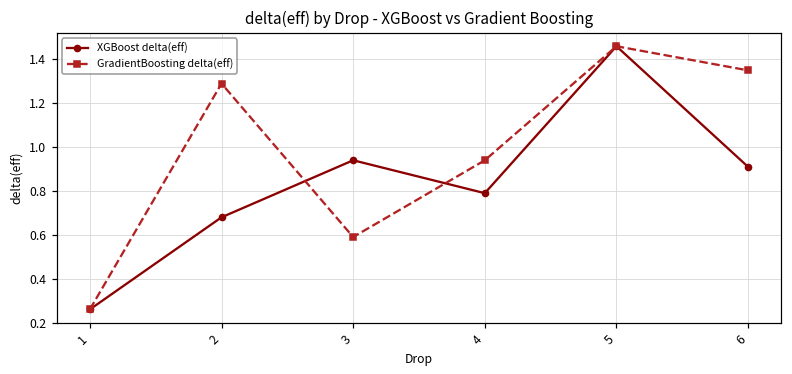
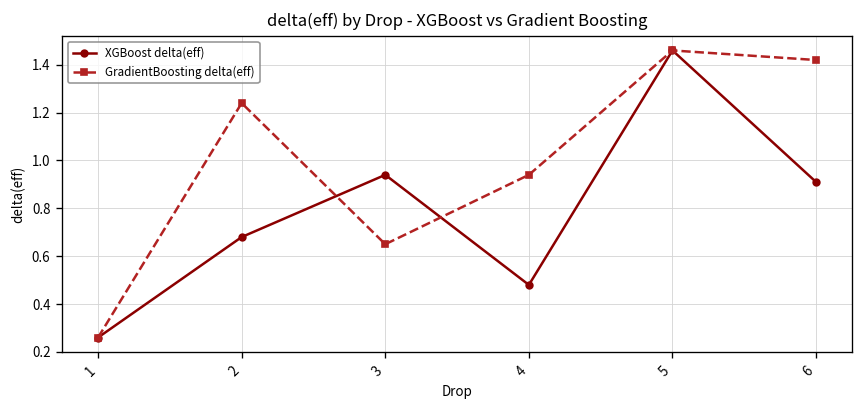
  {
    "XGBoost delta(eff)": {
      "2": 0.68,
      "3": 0.94,
-     "4": 0.79,
+     "4": 0.48,
      "6": 0.91
    },
    "GradientBoosting delta(eff)": {
-     "2": 1.29,
-     "3": 0.59,
+     "2": 1.24,
+     "3": 0.65,
      "4": 0.94,
-     "6": 1.35
+     "6": 1.42
    }
  }
